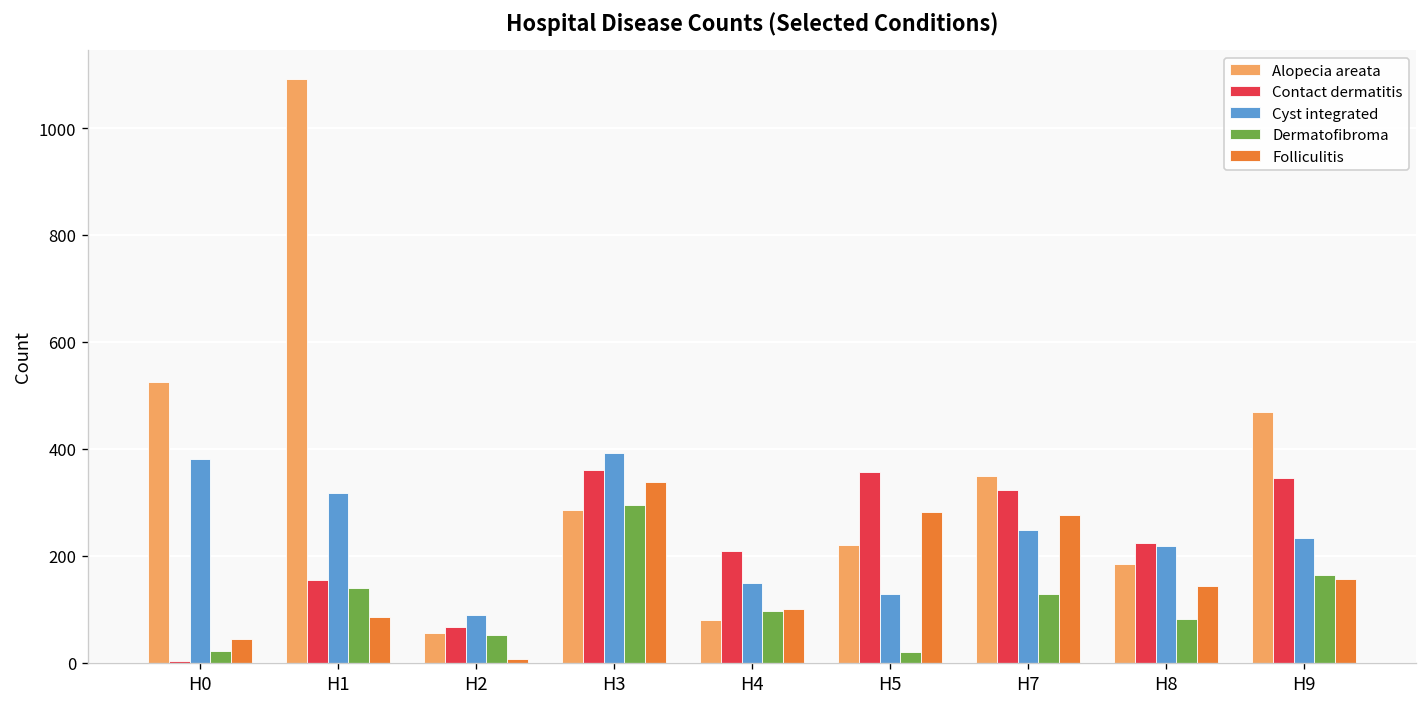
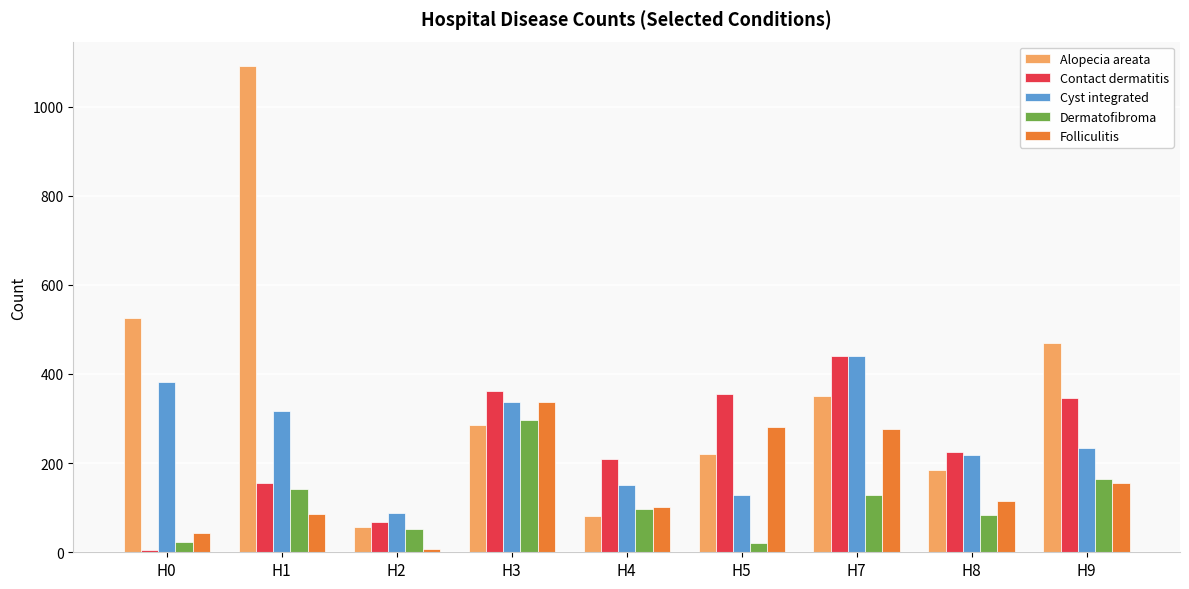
  {
    "Alopecia areata": {
      "H0": 530,
      "H1": 1090,
      "H2": 60,
      "H3": 290,
      "H4": 80,
      "H5": 220,
      "H7": 350,
      "H8": 190,
      "H9": 470
    },
    "Contact dermatitis": {
      "H1": 160,
      "H2": 70,
      "H3": 360,
      "H4": 210,
      "H5": 360,
-     "H7": 320,
+     "H7": 440,
      "H8": 220,
      "H9": 350
    },
    "Cyst integrated": {
      "H0": 380,
      "H1": 320,
      "H2": 90,
-     "H3": 390,
+     "H3": 340,
      "H4": 150,
      "H5": 130,
-     "H7": 250,
+     "H7": 440,
      "H8": 220,
      "H9": 230
    },
    "Dermatofibroma": {
      "H0": 20,
      "H1": 140,
      "H2": 50,
      "H3": 300,
      "H4": 100,
      "H5": 20,
      "H7": 130,
      "H8": 80,
      "H9": 170
    },
    "Folliculitis": {
      "H0": 40,
      "H1": 90,
      "H2": 10,
      "H3": 340,
      "H4": 100,
      "H5": 280,
      "H7": 280,
-     "H8": 140,
+     "H8": 120,
      "H9": 160
    }
  }
